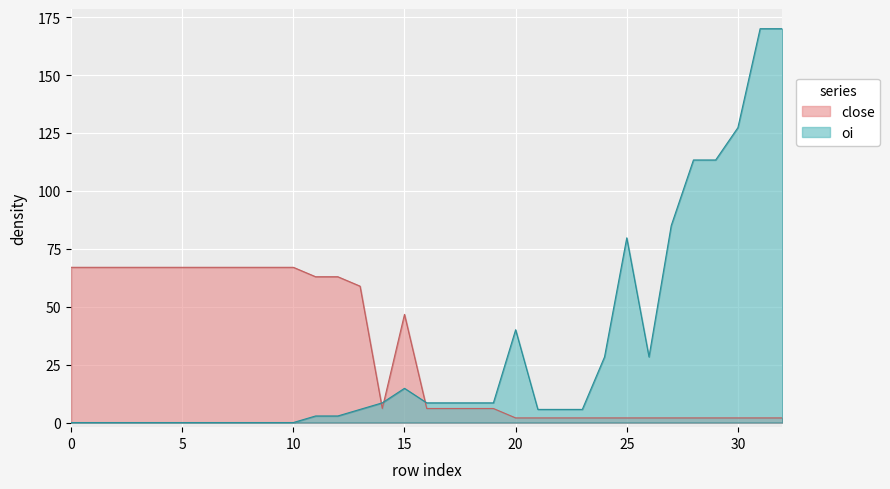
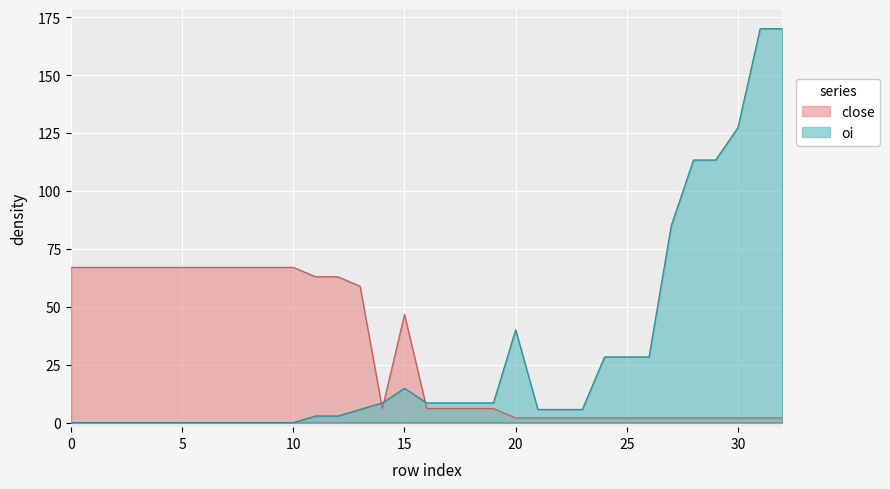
  {
    "close": {
      "0": 67,
      "5": 67,
      "10": 67,
      "15": 47,
      "20": 2,
      "25": 2,
      "30": 2
    },
    "oi": {
      "0": 0,
      "5": 0,
      "10": 0,
      "15": 15,
      "20": 40,
-     "25": 80,
+     "25": 28,
      "30": 127
    }
  }
